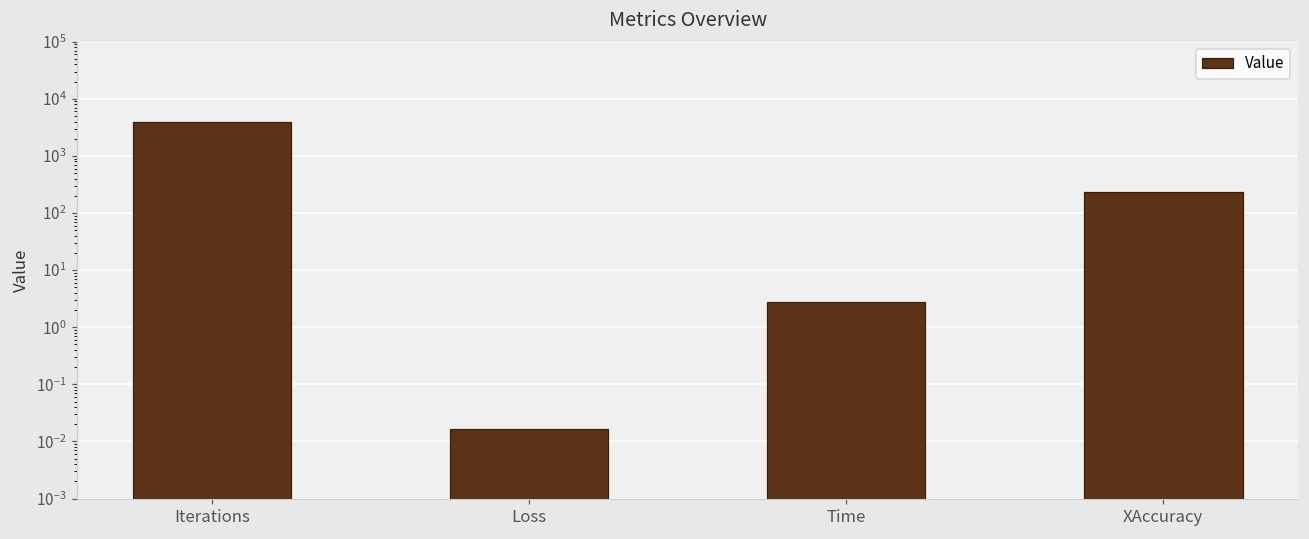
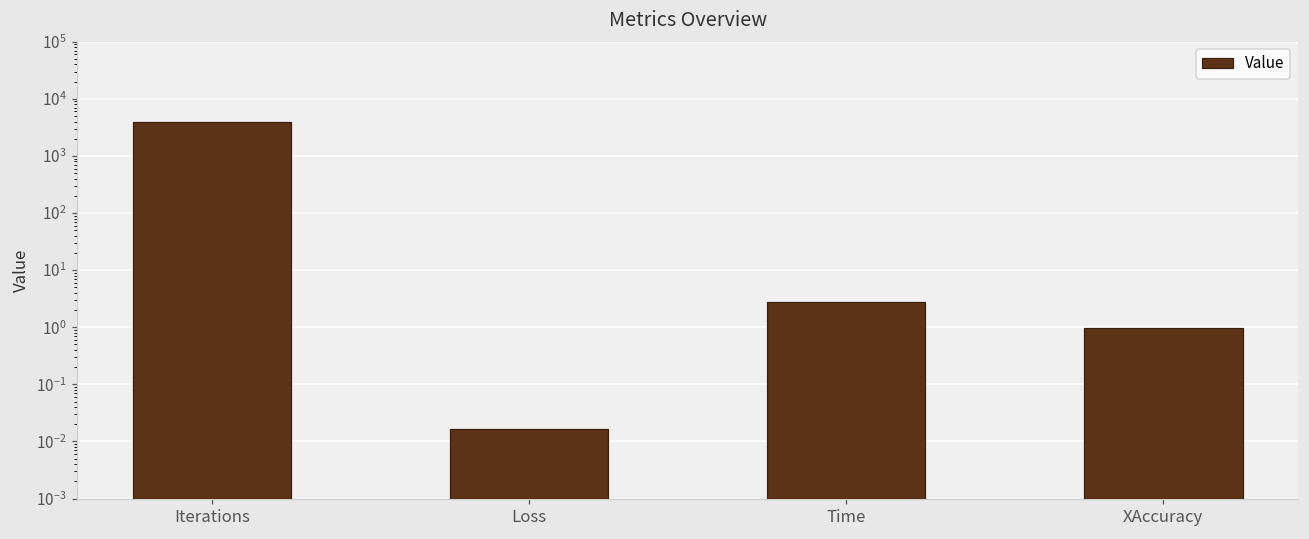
  {
    "Iterations": 4000,
    "Loss": 0.017,
    "Time": 3,
-   "XAccuracy": 200
+   "XAccuracy": 1.0
  }
